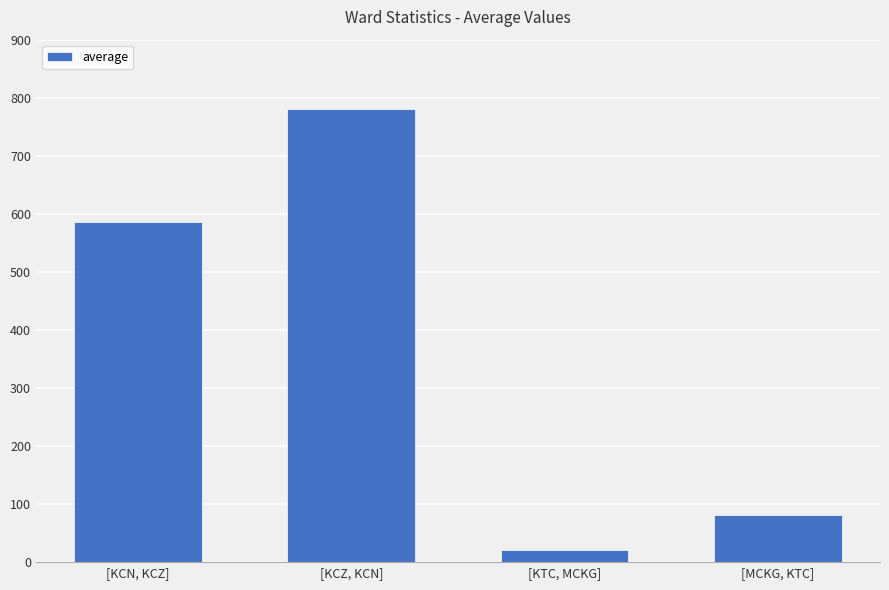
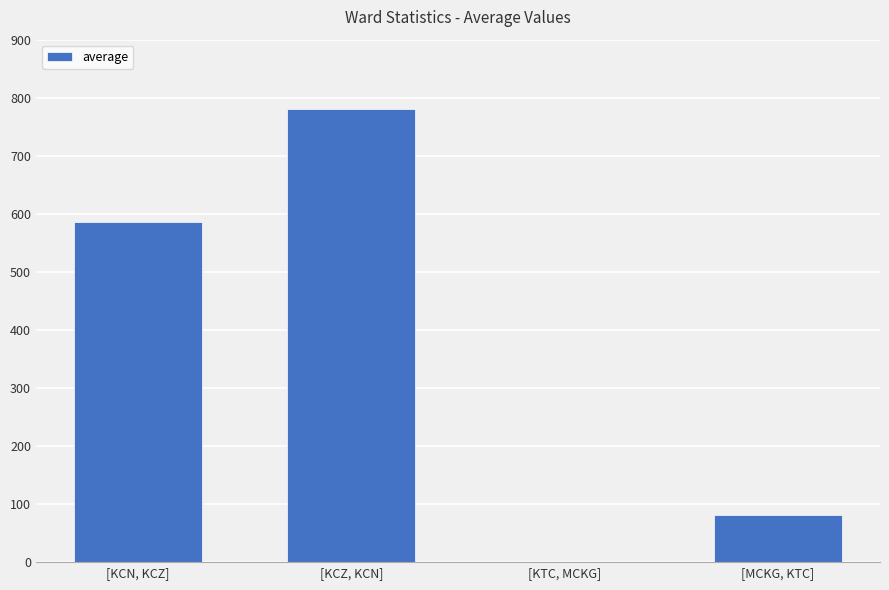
  {
    "[KCN, KCZ]": 590,
    "[KCZ, KCN]": 780,
-   "[KTC, MCKG]": 20,
+   "[KTC, MCKG]": 0,
    "[MCKG, KTC]": 80
  }
